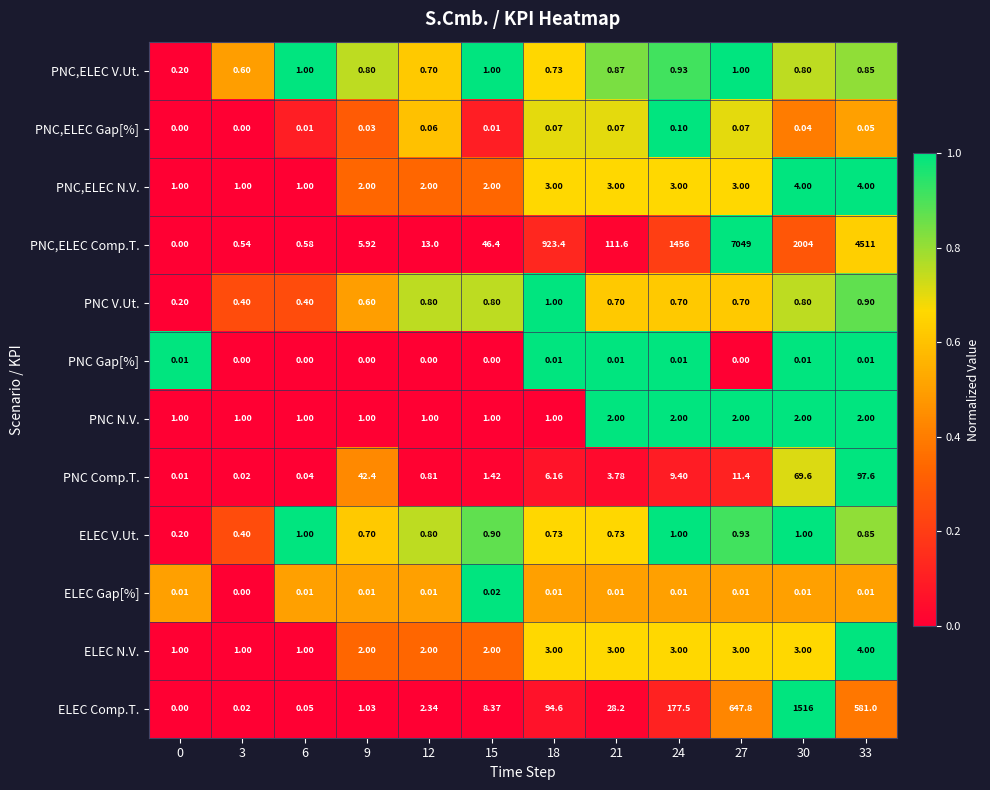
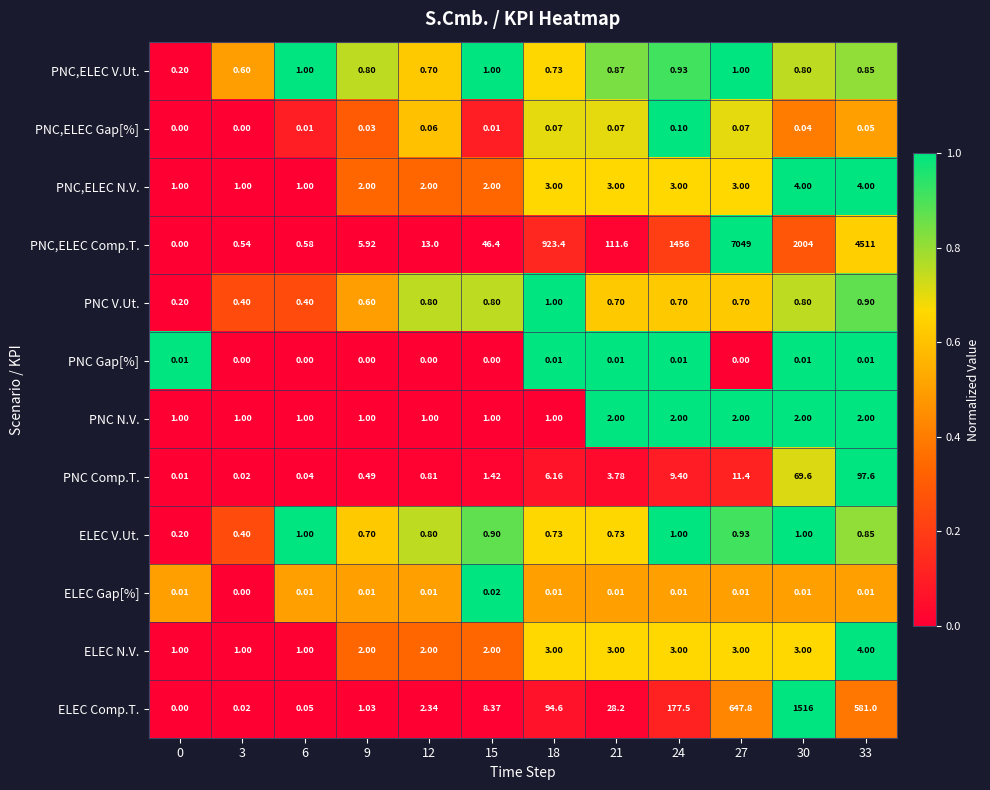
  {
    "PNC,ELEC V.Ut.": {
      "0": 0.20,
      "3": 0.60,
      "6": 1.00,
      "9": 0.80,
      "12": 0.70,
      "15": 1.00,
      "18": 0.73,
      "21": 0.87,
      "24": 0.93,
      "27": 1.00,
      "30": 0.80,
      "33": 0.85
    },
    "PNC,ELEC Gap[%]": {
      "0": 0.00,
      "3": 0.00,
      "6": 0.01,
      "9": 0.03,
      "12": 0.06,
      "15": 0.01,
      "18": 0.07,
      "21": 0.07,
      "24": 0.10,
      "27": 0.07,
      "30": 0.04,
      "33": 0.05
    },
    "PNC,ELEC N.V.": {
      "0": 1.00,
      "3": 1.00,
      "6": 1.00,
      "9": 2.00,
      "12": 2.00,
      "15": 2.00,
      "18": 3.00,
      "21": 3.00,
      "24": 3.00,
      "27": 3.00,
      "30": 4.00,
      "33": 4.00
    },
    "PNC,ELEC Comp.T.": {
      "0": 0.00,
      "3": 0.54,
      "6": 0.58,
      "9": 5.92,
      "12": 13.0,
      "15": 46.4,
      "18": 923.4,
      "21": 111.6,
      "24": 1456,
      "27": 7049,
      "30": 2004,
      "33": 4511
    },
    "PNC V.Ut.": {
      "0": 0.20,
      "3": 0.40,
      "6": 0.40,
      "9": 0.60,
      "12": 0.80,
      "15": 0.80,
      "18": 1.00,
      "21": 0.70,
      "24": 0.70,
      "27": 0.70,
      "30": 0.80,
      "33": 0.90
    },
    "PNC Gap[%]": {
      "0": 0.01,
      "3": 0.00,
      "6": 0.00,
      "9": 0.00,
      "12": 0.00,
      "15": 0.00,
      "18": 0.01,
      "21": 0.01,
      "24": 0.01,
      "27": 0.00,
      "30": 0.01,
      "33": 0.01
    },
    "PNC N.V.": {
      "0": 1.00,
      "3": 1.00,
      "6": 1.00,
      "9": 1.00,
      "12": 1.00,
      "15": 1.00,
      "18": 1.00,
      "21": 2.00,
      "24": 2.00,
      "27": 2.00,
      "30": 2.00,
      "33": 2.00
    },
    "PNC Comp.T.": {
      "0": 0.01,
      "3": 0.02,
      "6": 0.04,
-     "9": 42.4,
+     "9": 0.49,
      "12": 0.81,
      "15": 1.42,
      "18": 6.16,
      "21": 3.78,
      "24": 9.40,
      "27": 11.4,
      "30": 69.6,
      "33": 97.6
    },
    "ELEC V.Ut.": {
      "0": 0.20,
      "3": 0.40,
      "6": 1.00,
      "9": 0.70,
      "12": 0.80,
      "15": 0.90,
      "18": 0.73,
      "21": 0.73,
      "24": 1.00,
      "27": 0.93,
      "30": 1.00,
      "33": 0.85
    },
    "ELEC Gap[%]": {
      "0": 0.01,
      "3": 0.00,
      "6": 0.01,
      "9": 0.01,
      "12": 0.01,
      "15": 0.02,
      "18": 0.01,
      "21": 0.01,
      "24": 0.01,
      "27": 0.01,
      "30": 0.01,
      "33": 0.01
    },
    "ELEC N.V.": {
      "0": 1.00,
      "3": 1.00,
      "6": 1.00,
      "9": 2.00,
      "12": 2.00,
      "15": 2.00,
      "18": 3.00,
      "21": 3.00,
      "24": 3.00,
      "27": 3.00,
      "30": 3.00,
      "33": 4.00
    },
    "ELEC Comp.T.": {
      "0": 0.00,
      "3": 0.02,
      "6": 0.05,
      "9": 1.03,
      "12": 2.34,
      "15": 8.37,
      "18": 94.6,
      "21": 28.2,
      "24": 177.5,
      "27": 647.8,
      "30": 1516,
      "33": 581.0
    }
  }
